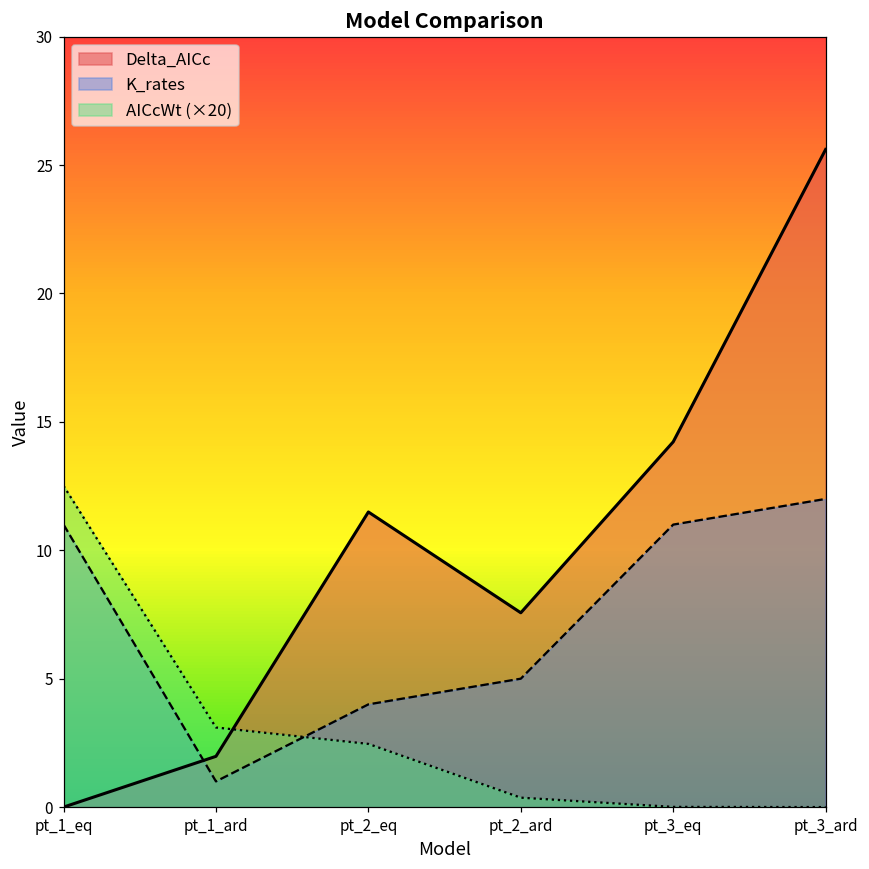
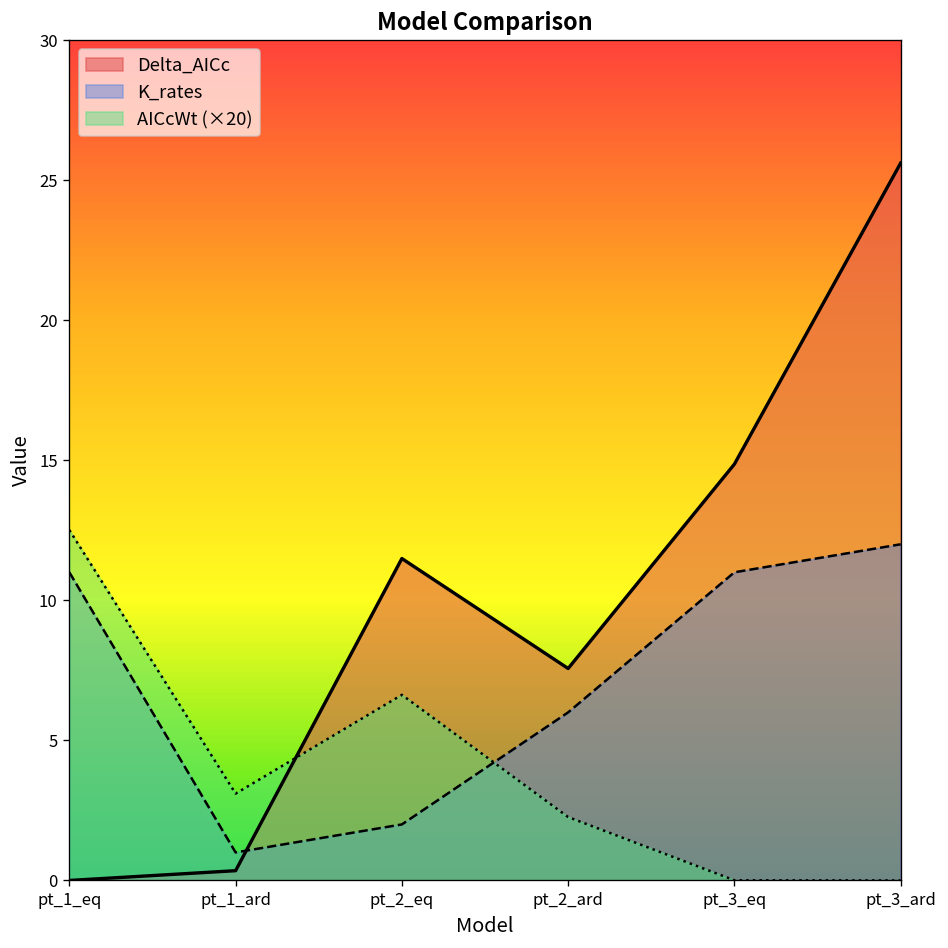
  {
    "Delta_AICc": {
      "pt_1_eq": 0.0,
-     "pt_1_ard": 2.0,
+     "pt_1_ard": 0.3,
      "pt_2_eq": 11.5,
      "pt_2_ard": 7.6,
-     "pt_3_eq": 14.2,
+     "pt_3_eq": 14.9,
      "pt_3_ard": 25.6
    },
    "K_rates": {
      "pt_1_eq": 11,
      "pt_1_ard": 1,
-     "pt_2_eq": 4,
-     "pt_2_ard": 5,
+     "pt_2_eq": 2,
+     "pt_2_ard": 6,
      "pt_3_eq": 11,
      "pt_3_ard": 12
    },
    "AICcWt (×20)": {
      "pt_1_eq": 12.5,
      "pt_1_ard": 3.1,
-     "pt_2_eq": 2.5,
-     "pt_2_ard": 0.4,
+     "pt_2_eq": 6.6,
+     "pt_2_ard": 2.3,
      "pt_3_eq": 0.0,
      "pt_3_ard": 0.0
    }
  }
